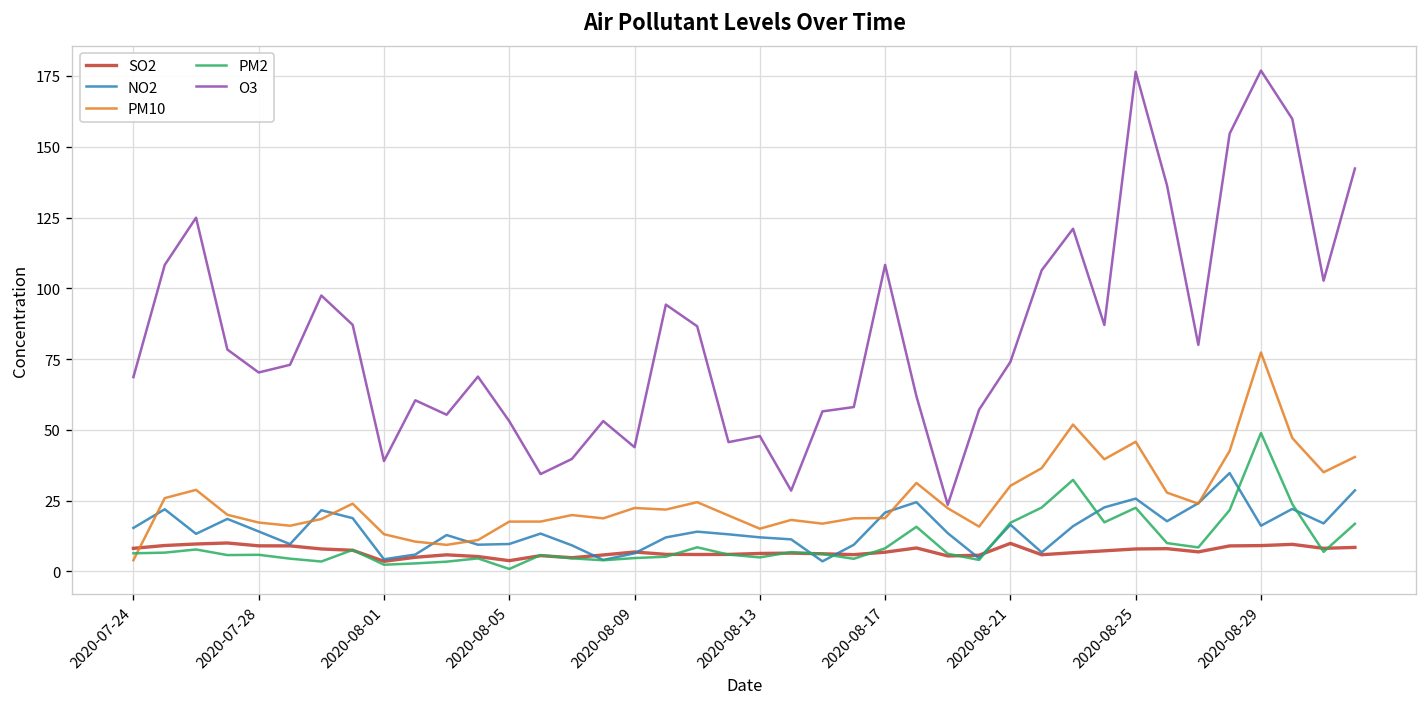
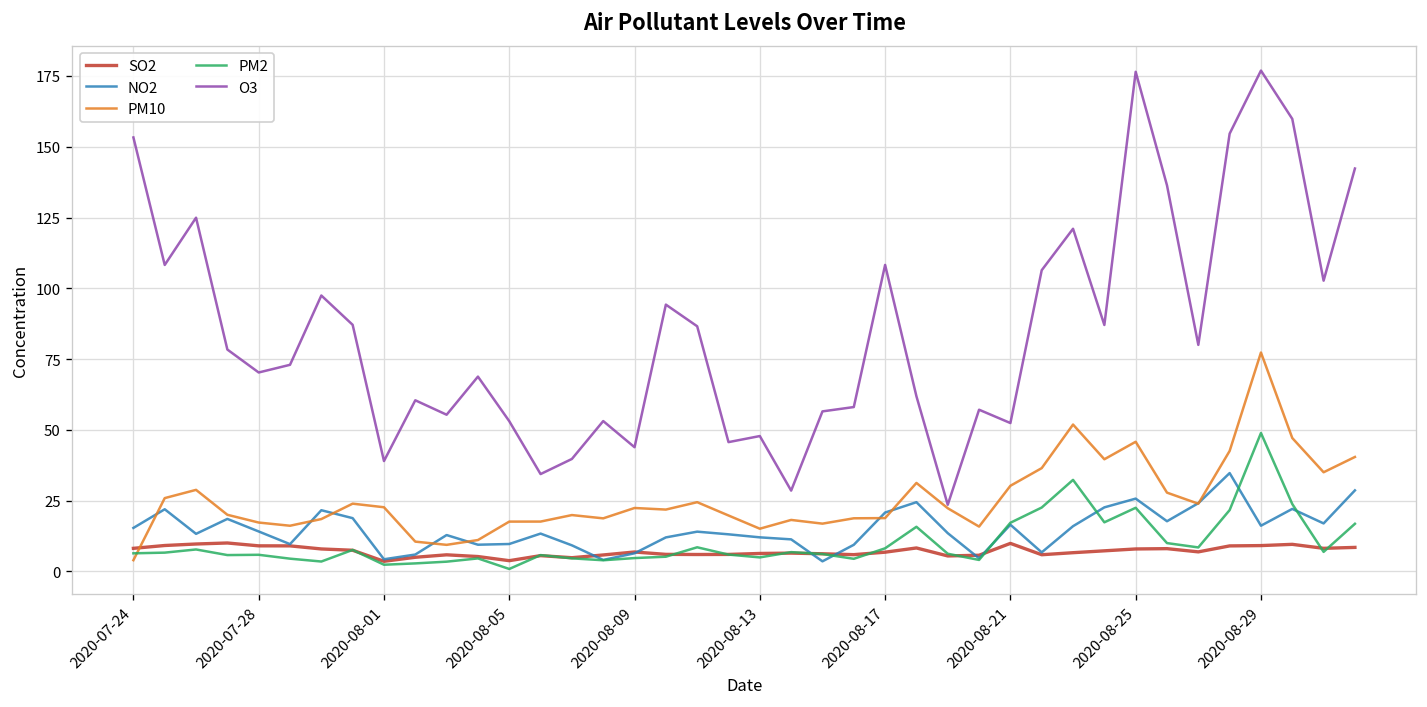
  {
    "SO2": {
      "2020-07-24": 8,
      "2020-07-28": 9,
      "2020-08-05": 4,
      "2020-08-13": 6,
      "2020-08-17": 7,
      "2020-08-21": 10,
      "2020-08-25": 8,
      "2020-08-29": 9
    },
    "NO2": {
      "2020-07-24": 15,
      "2020-07-28": 14,
      "2020-08-05": 10,
      "2020-08-13": 12,
      "2020-08-17": 21,
      "2020-08-25": 26,
      "2020-08-29": 16
    },
    "PM10": {
      "2020-07-24": 4,
      "2020-07-28": 17,
-     "2020-08-01": 13,
+     "2020-08-01": 23,
      "2020-08-05": 18,
      "2020-08-09": 22,
      "2020-08-13": 15,
      "2020-08-17": 19,
      "2020-08-21": 30,
      "2020-08-25": 46,
      "2020-08-29": 77
    },
    "PM2": {
      "2020-07-24": 6,
      "2020-07-28": 6,
      "2020-08-01": 2,
      "2020-08-05": 1,
      "2020-08-09": 5,
      "2020-08-13": 5,
      "2020-08-17": 8,
      "2020-08-25": 22,
      "2020-08-29": 49
    },
    "O3": {
-     "2020-07-24": 69,
+     "2020-07-24": 153,
      "2020-07-28": 70,
      "2020-08-01": 39,
      "2020-08-05": 53,
      "2020-08-09": 44,
      "2020-08-13": 48,
      "2020-08-17": 108,
-     "2020-08-21": 74,
+     "2020-08-21": 52,
      "2020-08-25": 176,
      "2020-08-29": 177
    }
  }
